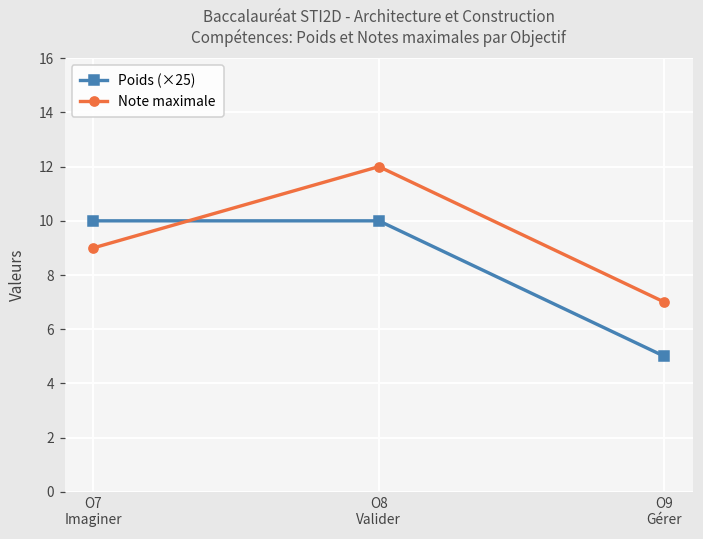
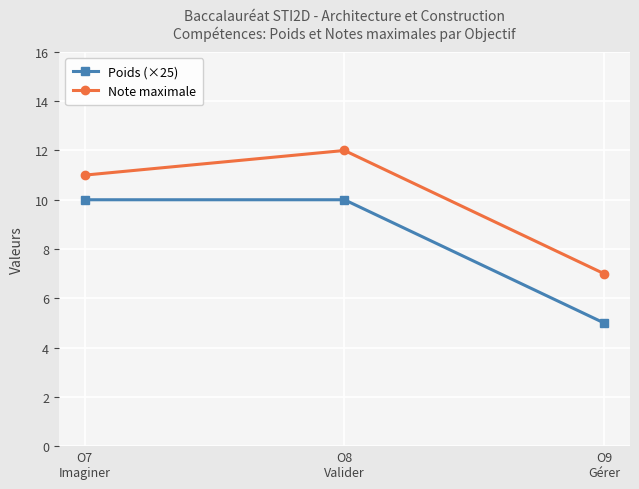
  {
    "Poids (×25)": {
      "O7 Imaginer": 10,
      "O8 Valider": 10,
      "O9 Gérer": 5
    },
    "Note maximale": {
-     "O7 Imaginer": 9,
+     "O7 Imaginer": 11,
      "O8 Valider": 12,
      "O9 Gérer": 7
    }
  }
